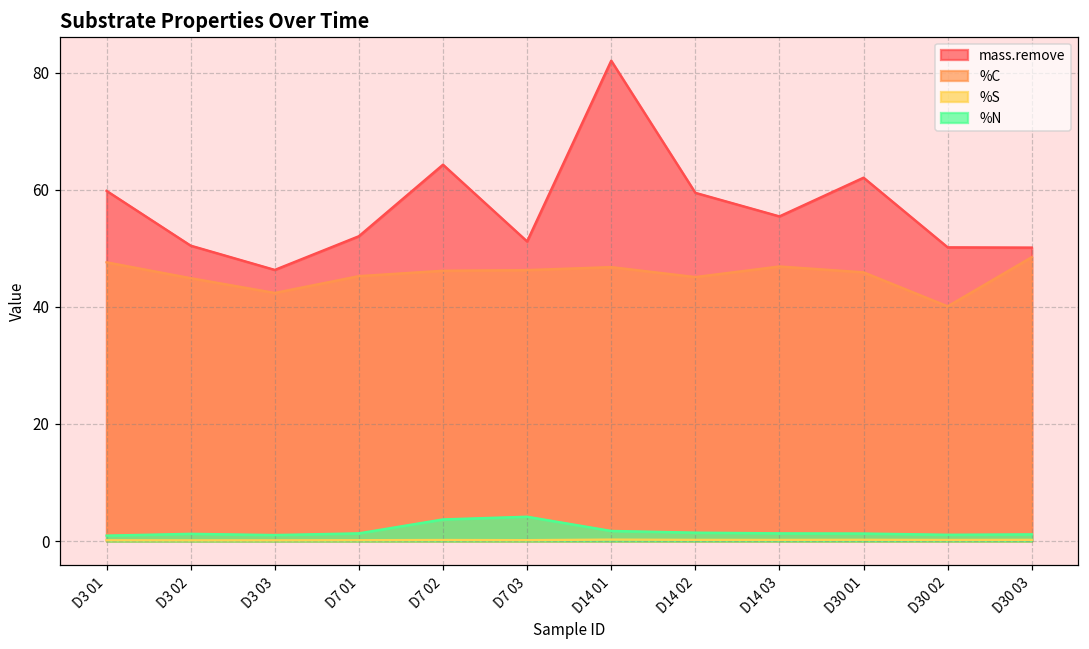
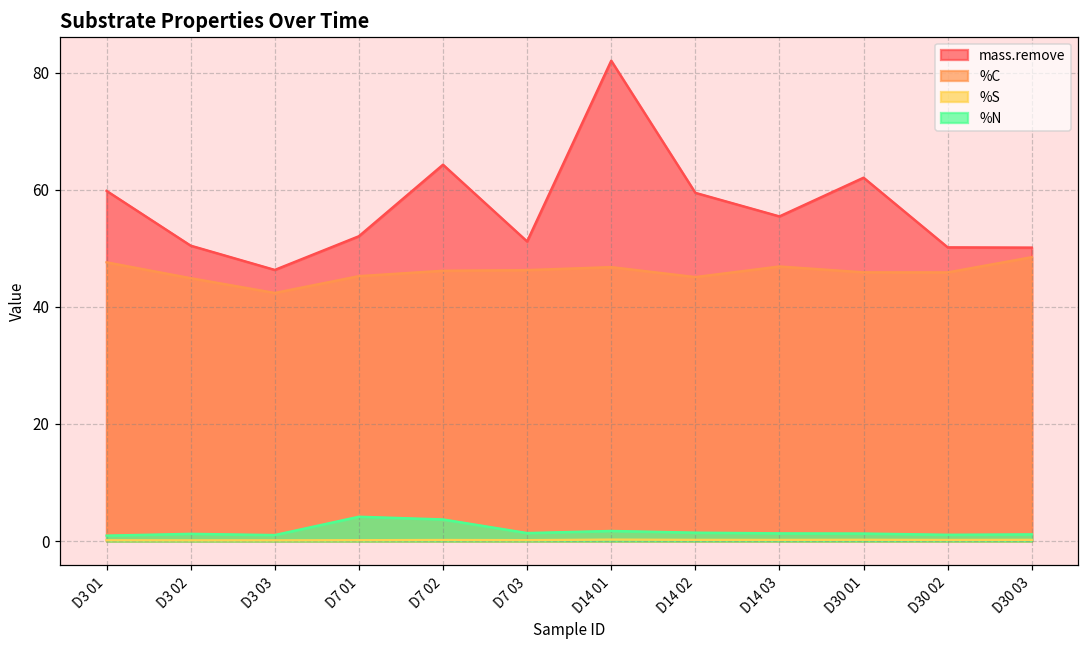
  {
    "mass.remove": {
      "D3 01": 60,
      "D3 02": 50,
      "D3 03": 46,
      "D7 01": 52,
      "D7 02": 64,
      "D7 03": 51,
      "D14 01": 82,
      "D14 02": 59,
      "D14 03": 55,
      "D30 01": 62,
      "D30 02": 50,
      "D30 03": 50
    },
    "%C": {
      "D3 01": 48,
      "D3 02": 45,
      "D3 03": 42,
      "D7 01": 45,
      "D7 02": 46,
      "D7 03": 46,
      "D14 01": 47,
      "D14 02": 45,
      "D14 03": 47,
      "D30 01": 46,
-     "D30 02": 40,
+     "D30 02": 46,
      "D30 03": 49
    },
    "%S": {
      "D3 01": 0,
      "D3 02": 0,
      "D3 03": 0,
      "D7 01": 0,
      "D7 02": 0,
      "D7 03": 0,
      "D14 01": 0,
      "D14 02": 0,
      "D14 03": 0,
      "D30 01": 0,
      "D30 02": 0,
      "D30 03": 0
    },
    "%N": {
      "D3 01": 1,
      "D3 02": 1,
      "D3 03": 1,
-     "D7 01": 1,
+     "D7 01": 4,
      "D7 02": 4,
-     "D7 03": 4,
+     "D7 03": 1,
      "D14 01": 2,
      "D14 02": 1,
      "D14 03": 1,
      "D30 01": 1,
      "D30 02": 1,
      "D30 03": 1
    }
  }
